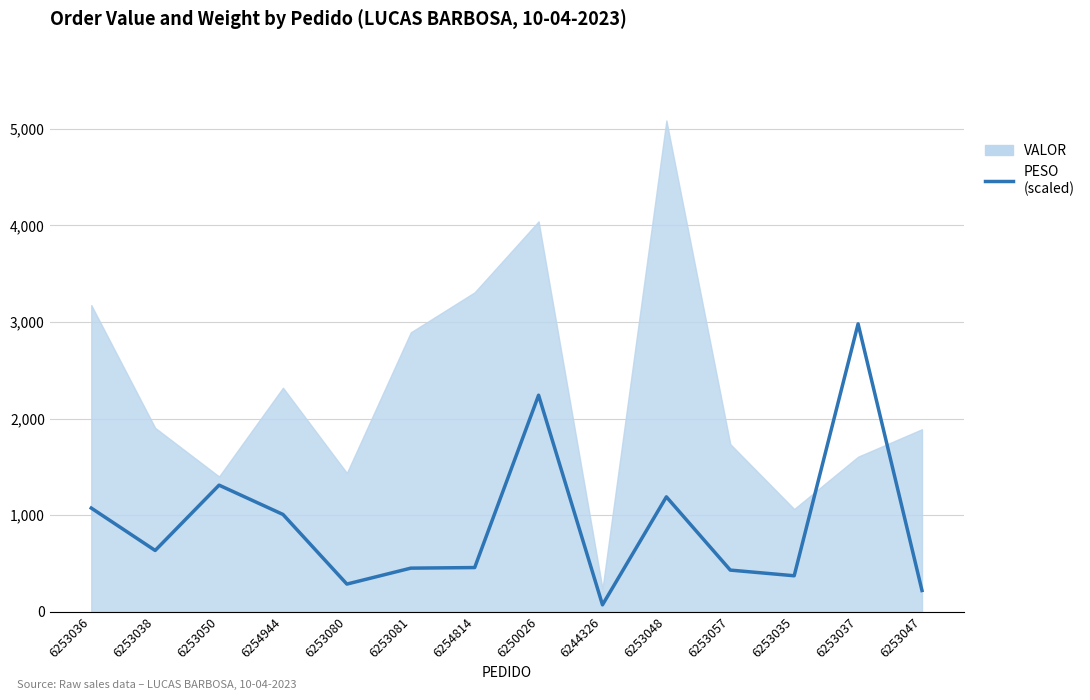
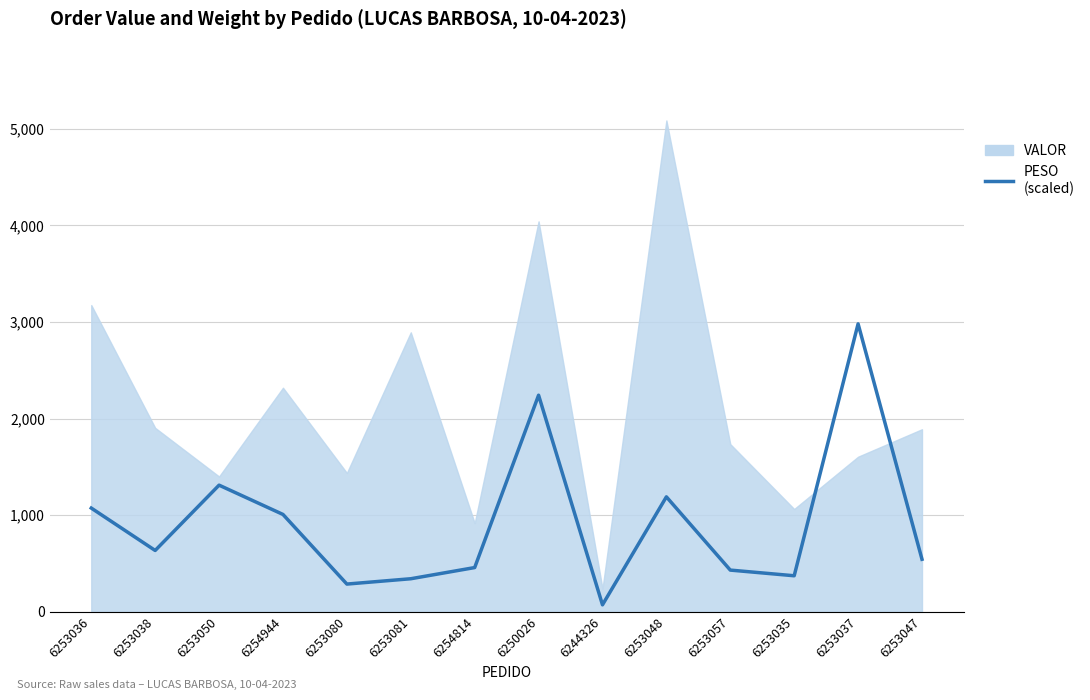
  {
    "VALOR": {
      "6253036": "3,200",
      "6253038": "1,900",
      "6253050": "1,400",
      "6254944": "2,300",
      "6253080": "1,400",
      "6253081": "2,900",
-     "6254814": "3,300",
+     "6254814": "900",
      "6250026": "4,000",
      "6244326": "200",
      "6253048": "5,100",
      "6253057": "1,700",
      "6253035": "1,100",
      "6253037": "1,600",
      "6253047": "1,900"
    },
    "PESO (scaled)": {
      "6253036": "1,100",
      "6253038": "600",
      "6253050": "1,300",
      "6254944": "1,000",
      "6253080": "300",
-     "6253081": "500",
+     "6253081": "300",
      "6254814": "500",
      "6250026": "2,200",
      "6244326": "100",
      "6253048": "1,200",
      "6253057": "400",
      "6253035": "400",
      "6253037": "3,000",
-     "6253047": "200"
+     "6253047": "500"
    }
  }
